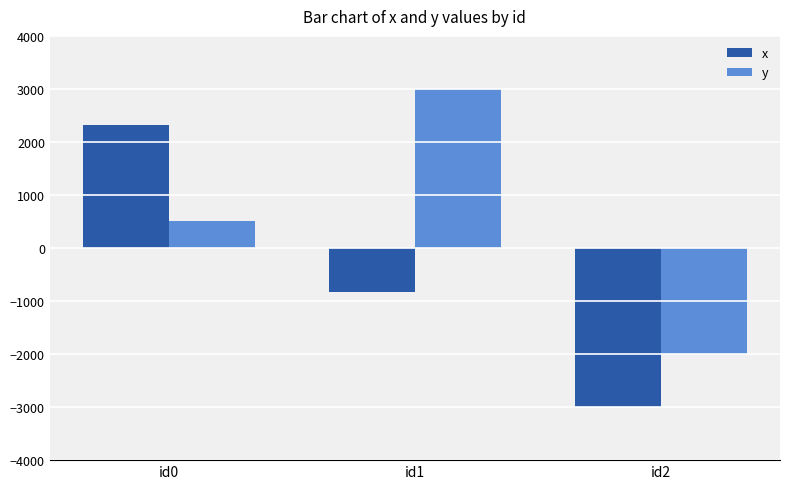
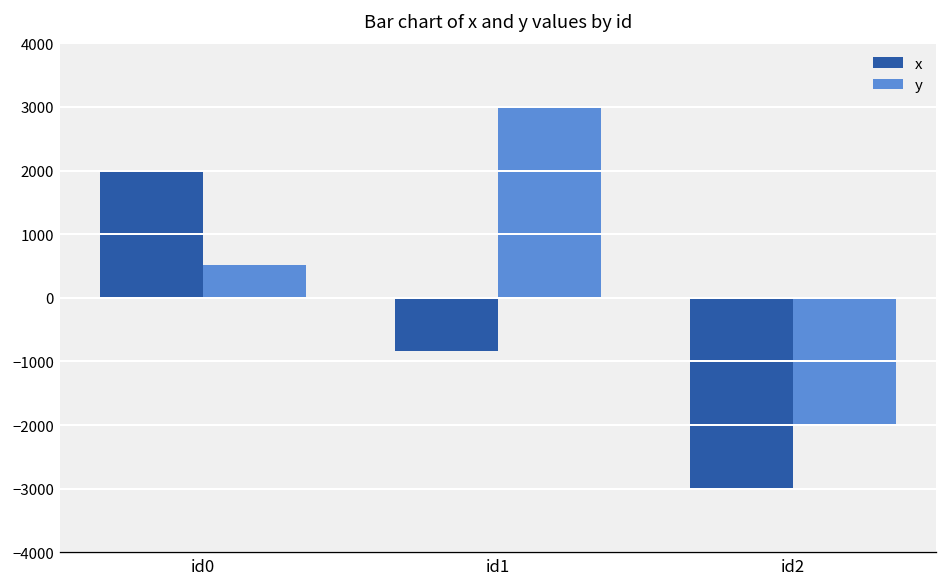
  {
    "x": {
-     "id0": 2300,
+     "id0": 2000,
      "id1": -800,
      "id2": -3000
    },
    "y": {
      "id0": 500,
      "id1": 3000,
      "id2": -2000
    }
  }
